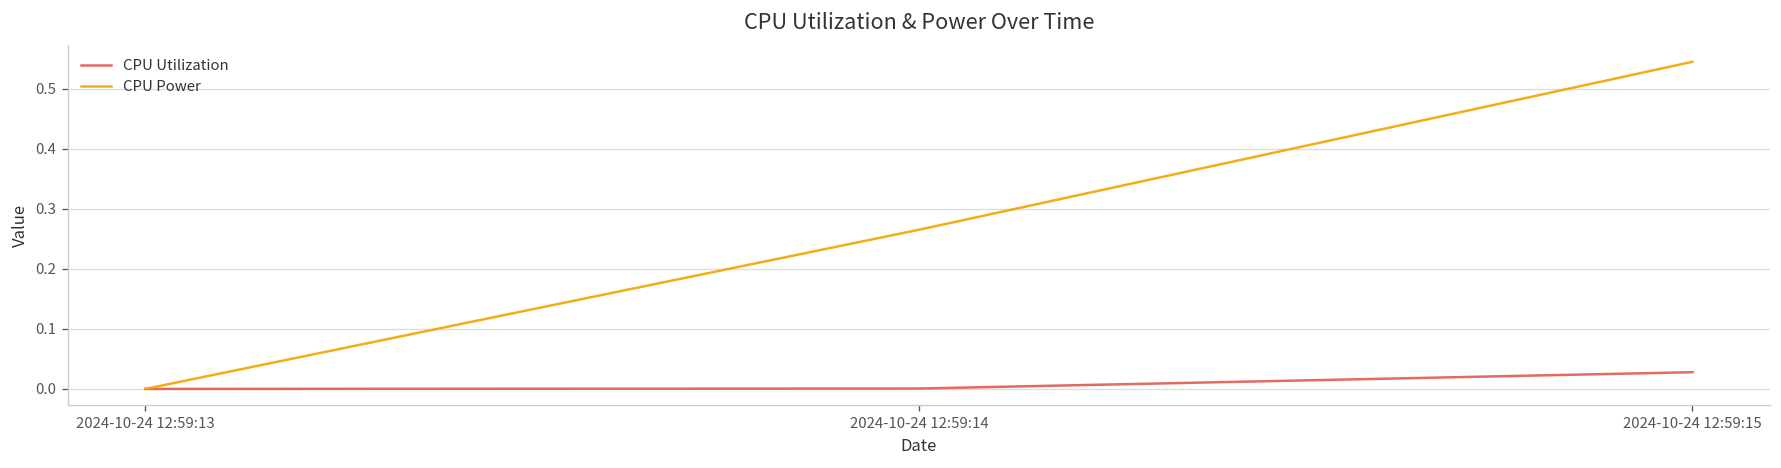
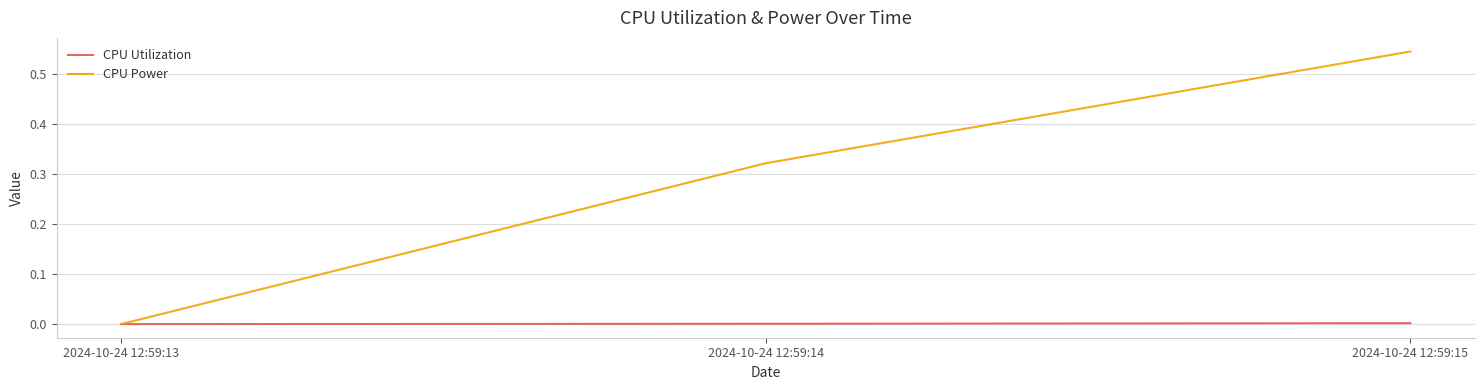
  {
    "CPU Utilization": {
      "2024-10-24 12:59:14": 0.00,
-     "2024-10-24 12:59:15": 0.03
+     "2024-10-24 12:59:15": 0.00
    },
    "CPU Power": {
-     "2024-10-24 12:59:14": 0.26,
+     "2024-10-24 12:59:14": 0.32,
      "2024-10-24 12:59:15": 0.54
    }
  }
